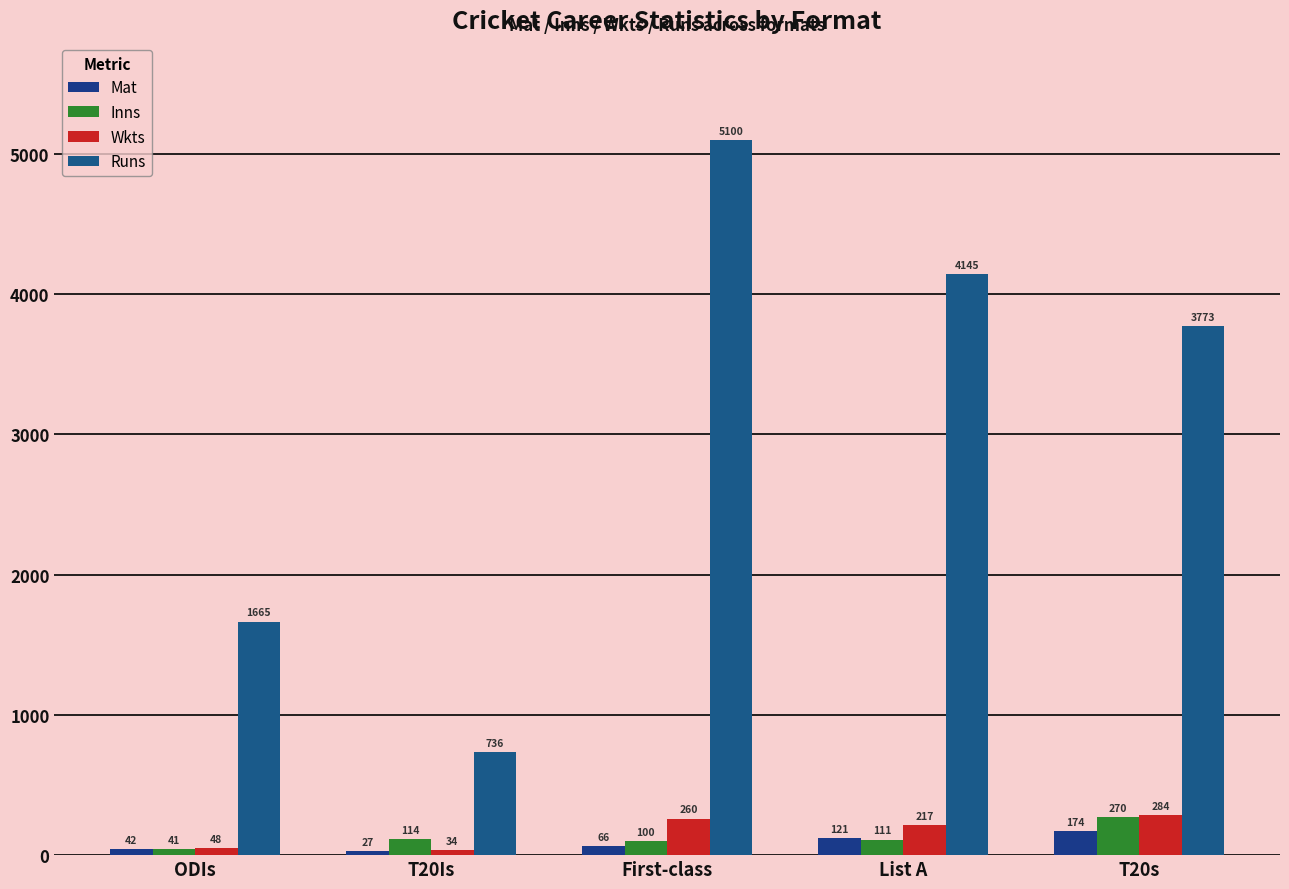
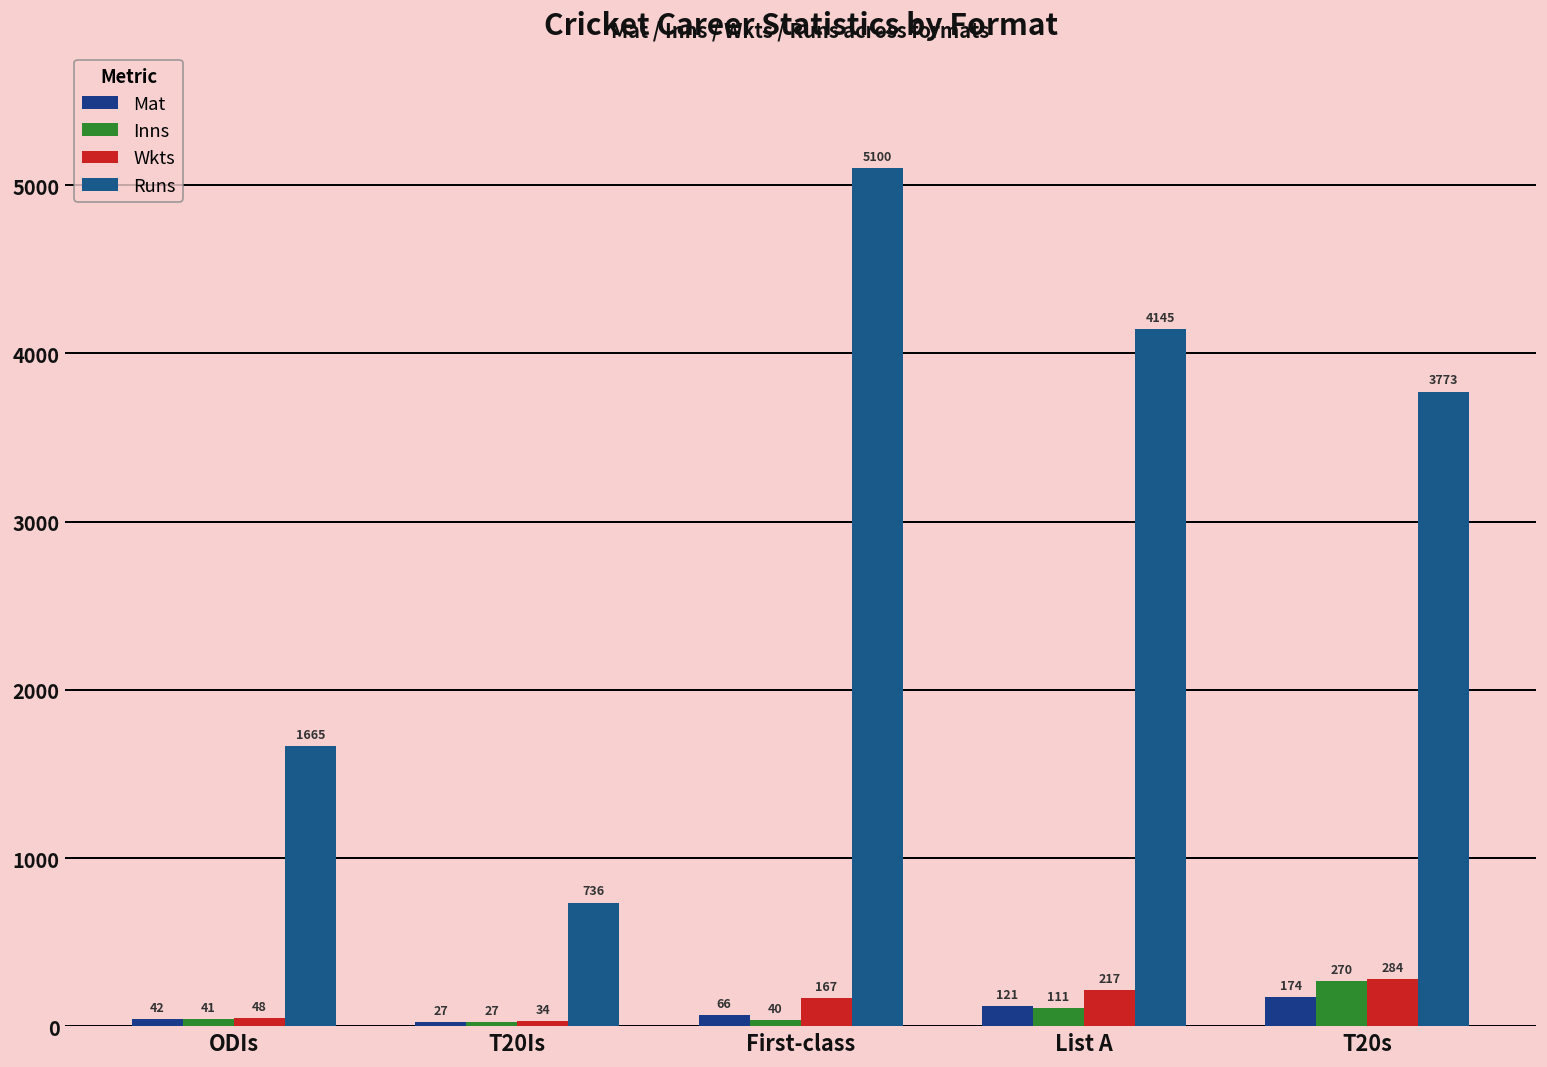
  {
    "Inns": {
      "ODIs": 41,
-     "T20Is": 114,
-     "First-class": 100,
+     "T20Is": 27,
+     "First-class": 40,
      "List A": 111,
      "T20s": 270
    },
    "Wkts": {
      "ODIs": 48,
      "T20Is": 34,
-     "First-class": 260,
+     "First-class": 167,
      "List A": 217,
      "T20s": 284
    }
  }
